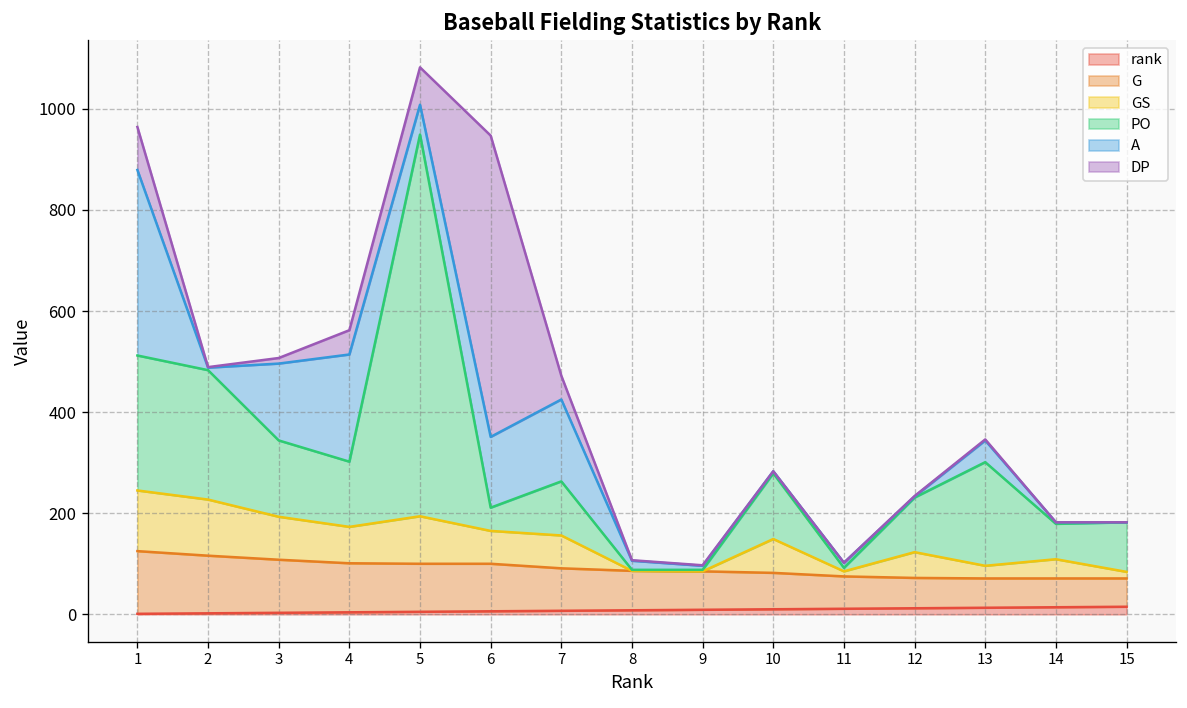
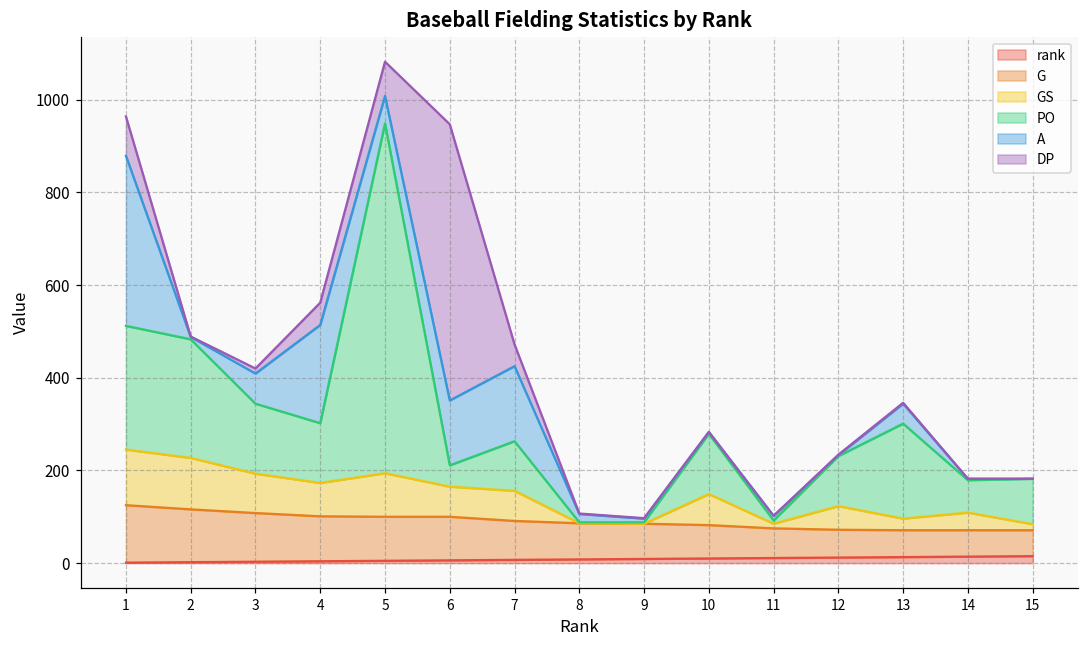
  {
    "PO": {
      "1": 270,
      "3": 150,
      "4": 130,
      "5": 760,
      "6": 50,
      "7": 110,
      "11": 10,
      "13": 210
    },
    "A": {
      "1": 370,
-     "3": 150,
+     "3": 70,
      "4": 210,
      "5": 60,
      "6": 140,
      "7": 160
    },
    "DP": {
      "1": 90,
      "3": 10,
      "4": 50,
      "5": 70,
      "6": 600,
      "7": 50
    }
  }
